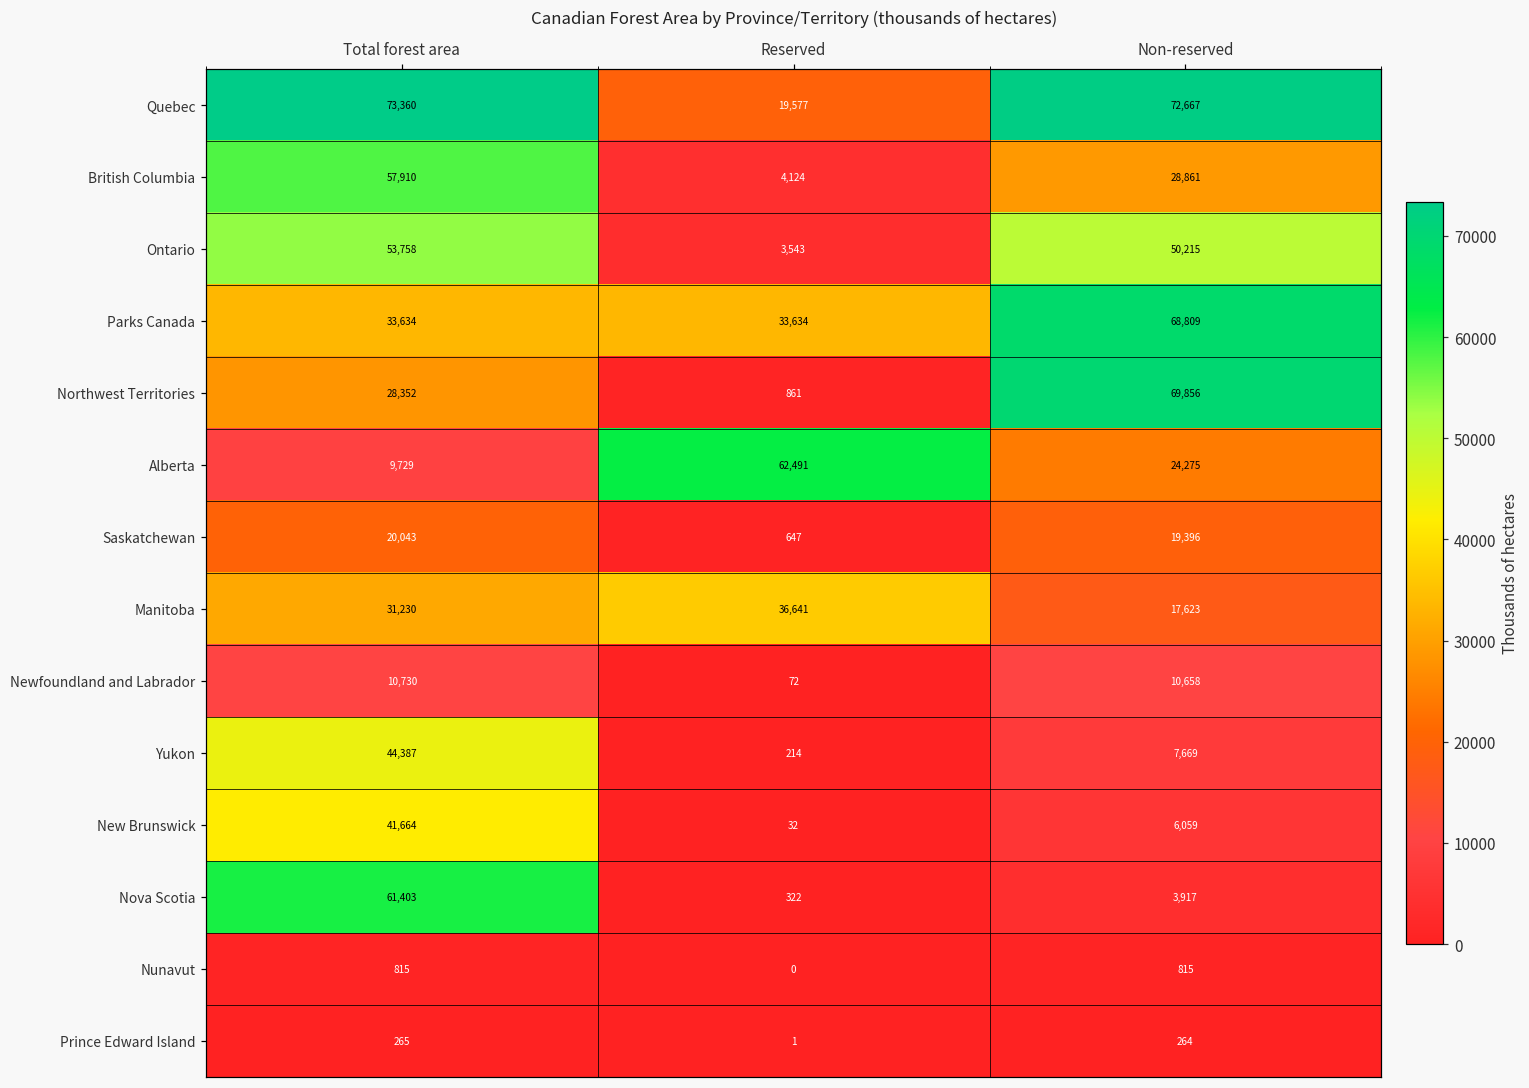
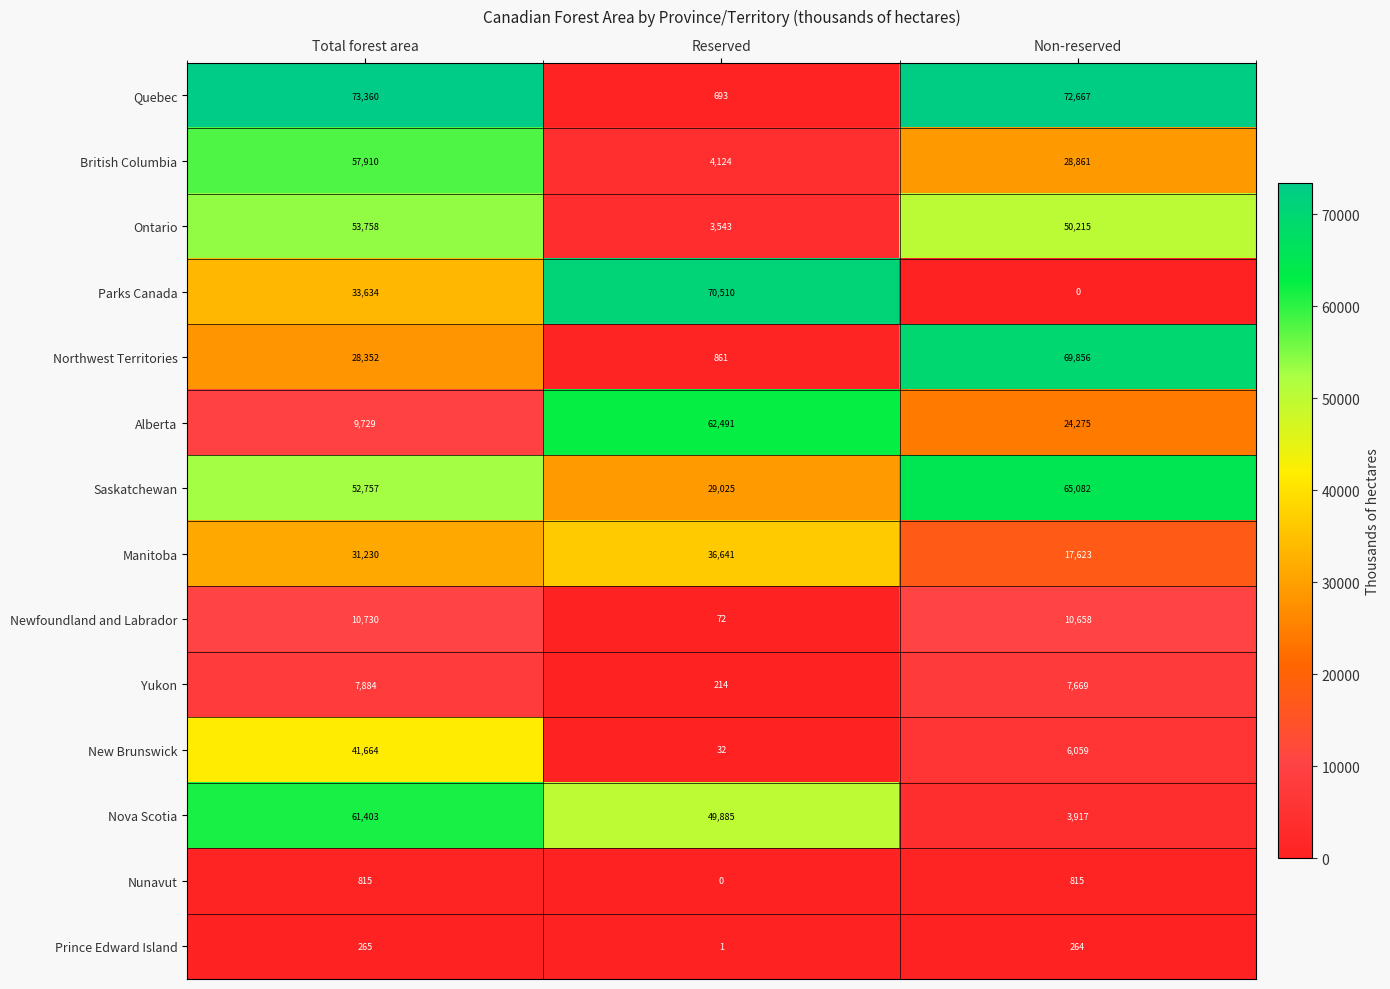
  {
    "Quebec": {
      "Total forest area": "73,360",
-     "Reserved": "19,577",
+     "Reserved": "693",
      "Non-reserved": "72,667"
    },
    "British Columbia": {
      "Total forest area": "57,910",
      "Reserved": "4,124",
      "Non-reserved": "28,861"
    },
    "Ontario": {
      "Total forest area": "53,758",
      "Reserved": "3,543",
      "Non-reserved": "50,215"
    },
    "Parks Canada": {
      "Total forest area": "33,634",
-     "Reserved": "33,634",
-     "Non-reserved": "68,809"
+     "Reserved": "70,510",
+     "Non-reserved": "0"
    },
    "Northwest Territories": {
      "Total forest area": "28,352",
      "Reserved": "861",
      "Non-reserved": "69,856"
    },
    "Alberta": {
      "Total forest area": "9,729",
      "Reserved": "62,491",
      "Non-reserved": "24,275"
    },
    "Saskatchewan": {
-     "Total forest area": "20,043",
-     "Reserved": "647",
-     "Non-reserved": "19,396"
+     "Total forest area": "52,757",
+     "Reserved": "29,025",
+     "Non-reserved": "65,082"
    },
    "Manitoba": {
      "Total forest area": "31,230",
      "Reserved": "36,641",
      "Non-reserved": "17,623"
    },
    "Newfoundland and Labrador": {
      "Total forest area": "10,730",
      "Reserved": "72",
      "Non-reserved": "10,658"
    },
    "Yukon": {
-     "Total forest area": "44,387",
+     "Total forest area": "7,884",
      "Reserved": "214",
      "Non-reserved": "7,669"
    },
    "New Brunswick": {
      "Total forest area": "41,664",
      "Reserved": "32",
      "Non-reserved": "6,059"
    },
    "Nova Scotia": {
      "Total forest area": "61,403",
-     "Reserved": "322",
+     "Reserved": "49,885",
      "Non-reserved": "3,917"
    },
    "Nunavut": {
      "Total forest area": "815",
      "Reserved": "0",
      "Non-reserved": "815"
    },
    "Prince Edward Island": {
      "Total forest area": "265",
      "Reserved": "1",
      "Non-reserved": "264"
    }
  }
